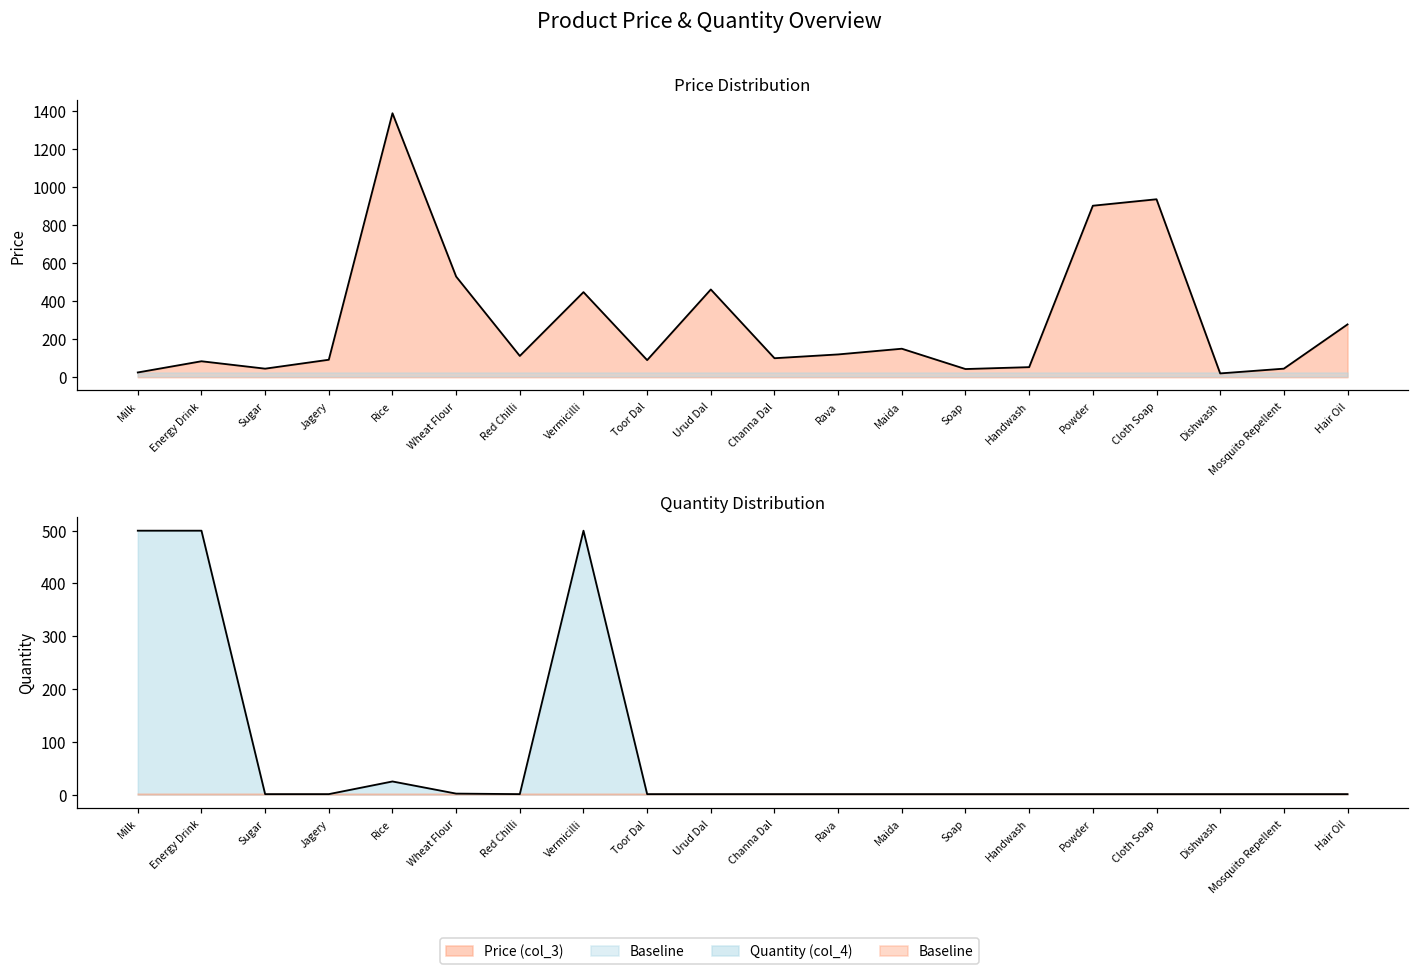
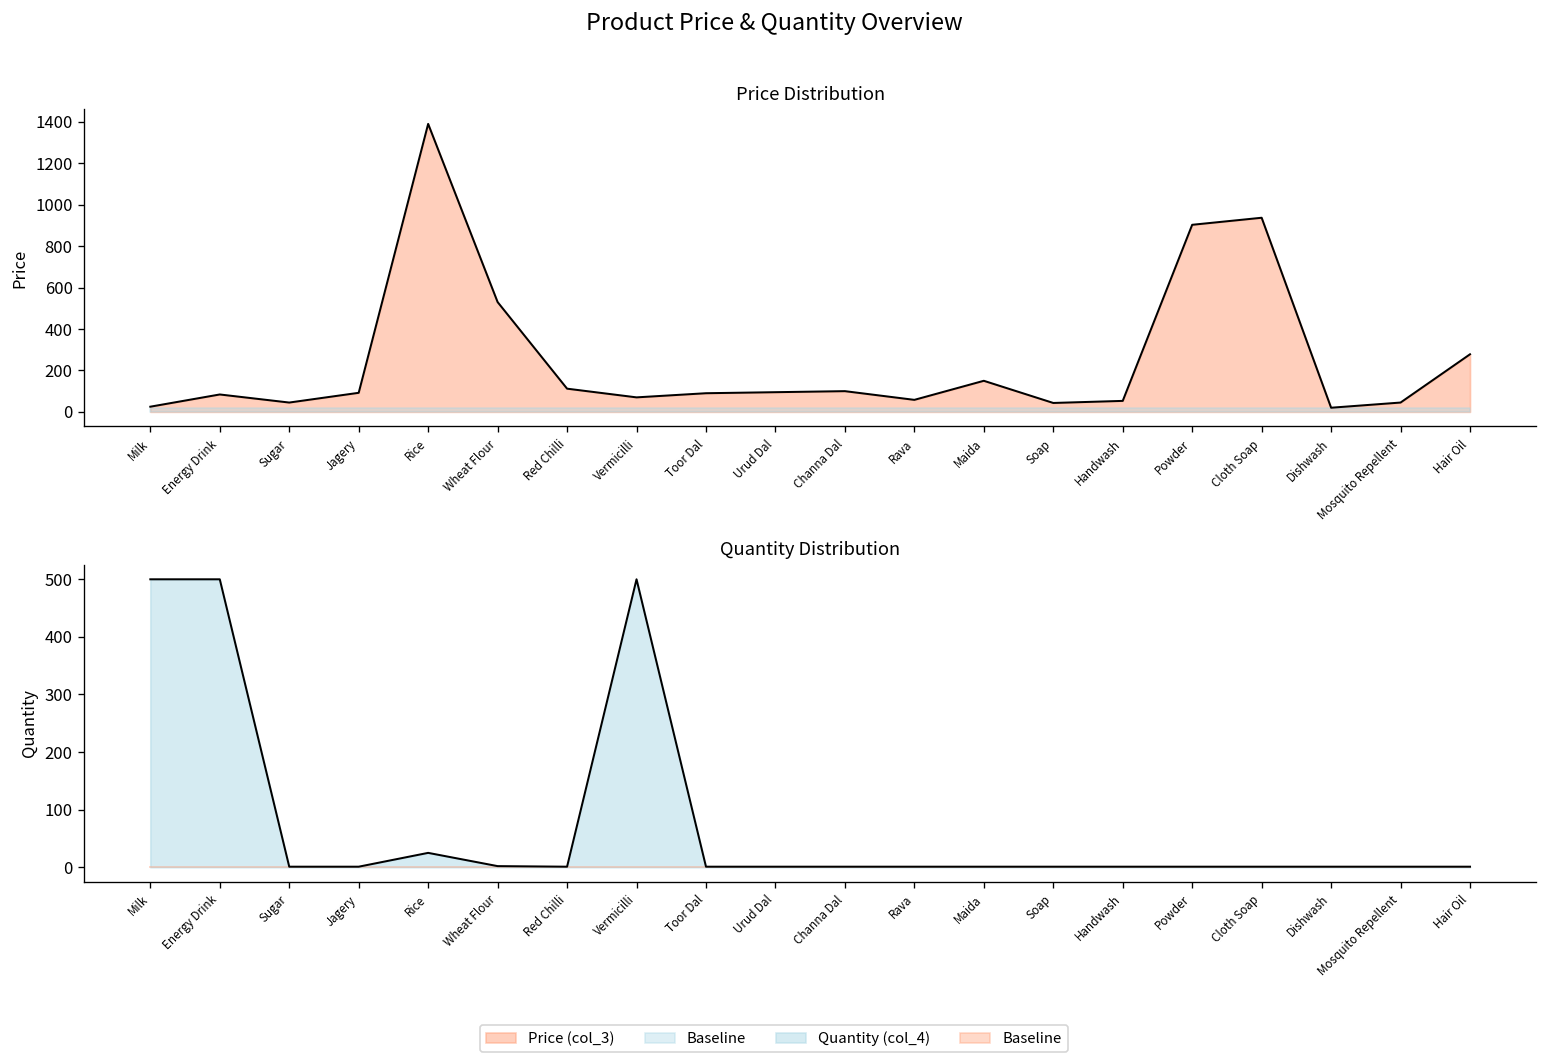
  {
    "Price Distribution": {
      "Price (col_3)": {
        "Energy Drink": 80,
        "Sugar": 50,
        "Jagery": 90,
        "Rice": 1390,
        "Wheat Flour": 530,
        "Red Chilli": 110,
-       "Vermicilli": 450,
+       "Vermicilli": 70,
        "Toor Dal": 90,
-       "Urud Dal": 460,
+       "Urud Dal": 100,
        "Channa Dal": 100,
-       "Rava": 120,
+       "Rava": 60,
        "Maida": 150,
        "Soap": 40,
        "Handwash": 50,
        "Powder": 900,
        "Cloth Soap": 940,
        "Mosquito Repellent": 50,
        "Hair Oil": 280
      }
    },
    "Quantity Distribution": {
      "Quantity (col_4)": {
        "Milk": 500,
        "Energy Drink": 500,
        "Rice": 30,
        "Vermicilli": 500
      }
    }
  }
